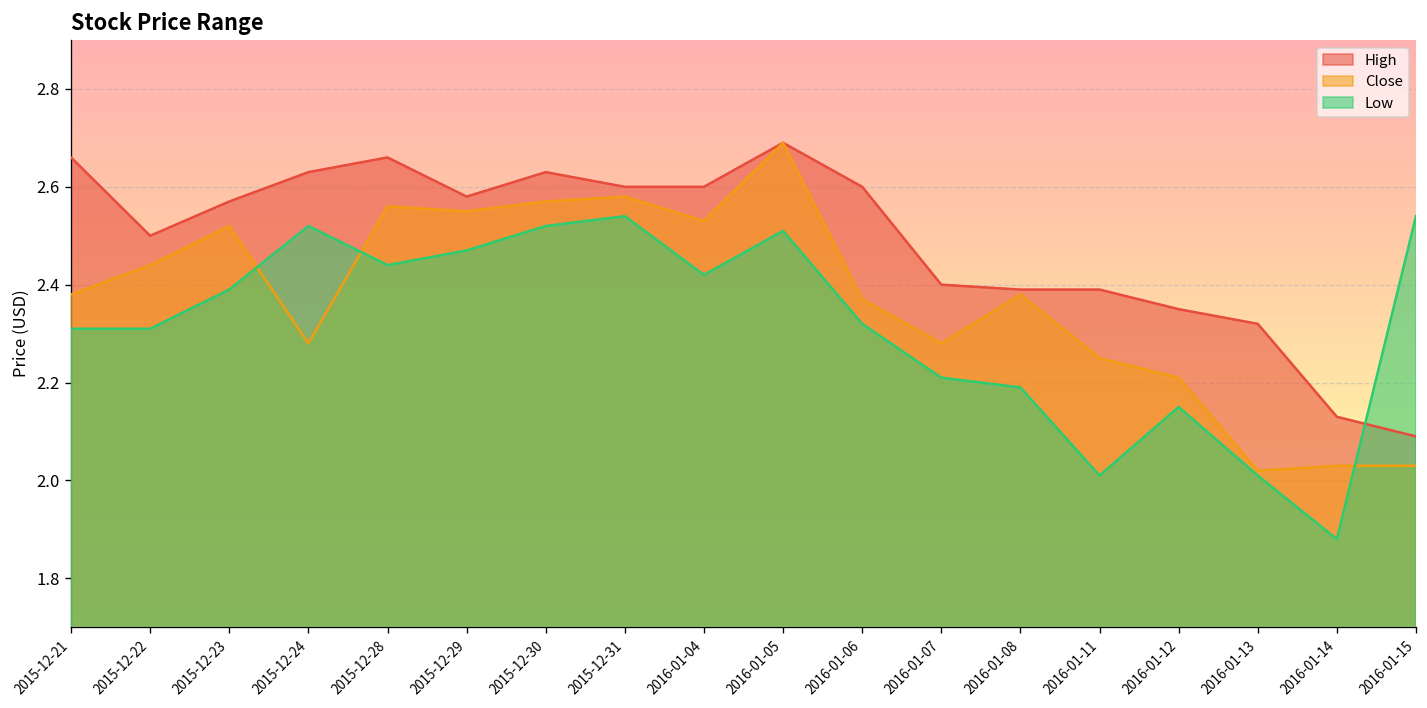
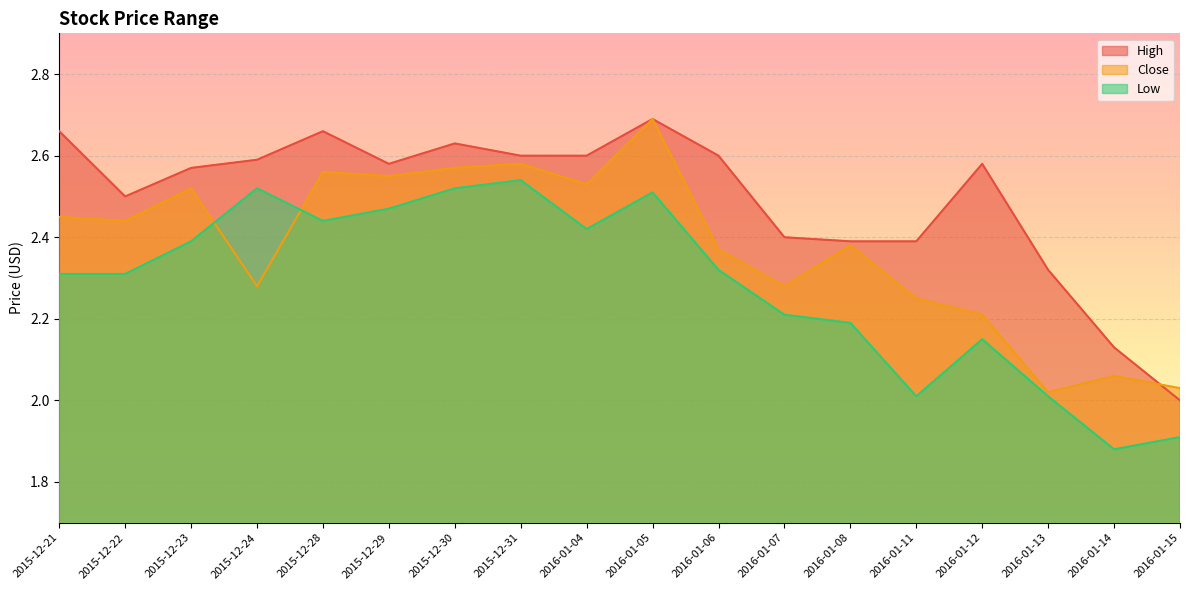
  {
    "High": {
      "2015-12-21": 2.66,
      "2015-12-22": 2.50,
      "2015-12-23": 2.57,
-     "2015-12-24": 2.63,
+     "2015-12-24": 2.59,
      "2015-12-28": 2.66,
      "2015-12-29": 2.58,
      "2015-12-30": 2.63,
      "2015-12-31": 2.60,
      "2016-01-04": 2.60,
      "2016-01-06": 2.60,
      "2016-01-07": 2.40,
      "2016-01-08": 2.39,
      "2016-01-11": 2.39,
-     "2016-01-12": 2.35,
+     "2016-01-12": 2.58,
      "2016-01-13": 2.32,
      "2016-01-14": 2.13,
-     "2016-01-15": 2.09
+     "2016-01-15": 2.00
    },
    "Close": {
-     "2015-12-21": 2.38,
+     "2015-12-21": 2.45,
      "2015-12-22": 2.44,
      "2015-12-23": 2.52,
      "2015-12-24": 2.28,
      "2015-12-28": 2.56,
      "2015-12-29": 2.55,
      "2015-12-30": 2.57,
      "2015-12-31": 2.58,
      "2016-01-04": 2.53,
      "2016-01-06": 2.37,
      "2016-01-07": 2.28,
      "2016-01-08": 2.38,
      "2016-01-11": 2.25,
      "2016-01-12": 2.21,
      "2016-01-13": 2.02,
-     "2016-01-14": 2.03,
+     "2016-01-14": 2.06,
      "2016-01-15": 2.03
    },
    "Low": {
      "2015-12-21": 2.31,
      "2015-12-22": 2.31,
      "2015-12-23": 2.39,
      "2015-12-24": 2.52,
      "2015-12-28": 2.44,
      "2015-12-29": 2.47,
      "2015-12-30": 2.52,
      "2015-12-31": 2.54,
      "2016-01-04": 2.42,
      "2016-01-05": 2.51,
      "2016-01-06": 2.32,
      "2016-01-07": 2.21,
      "2016-01-08": 2.19,
      "2016-01-11": 2.01,
      "2016-01-12": 2.15,
      "2016-01-13": 2.01,
      "2016-01-14": 1.88,
-     "2016-01-15": 2.54
+     "2016-01-15": 1.91
    }
  }
